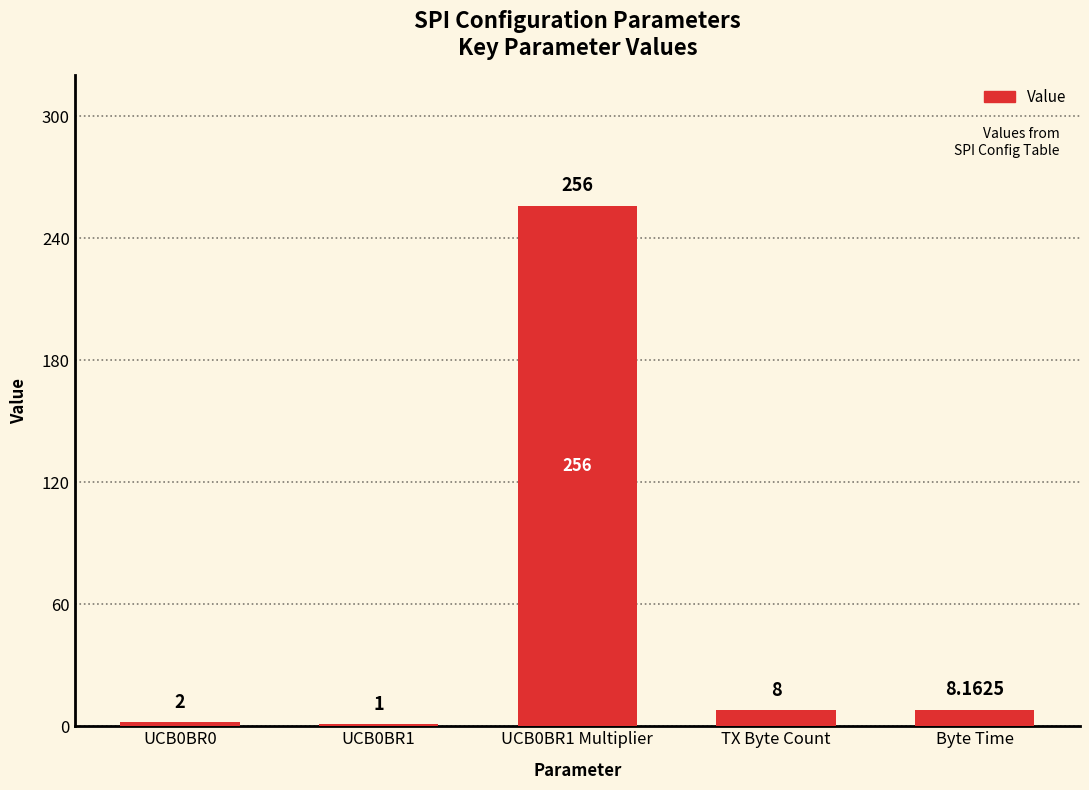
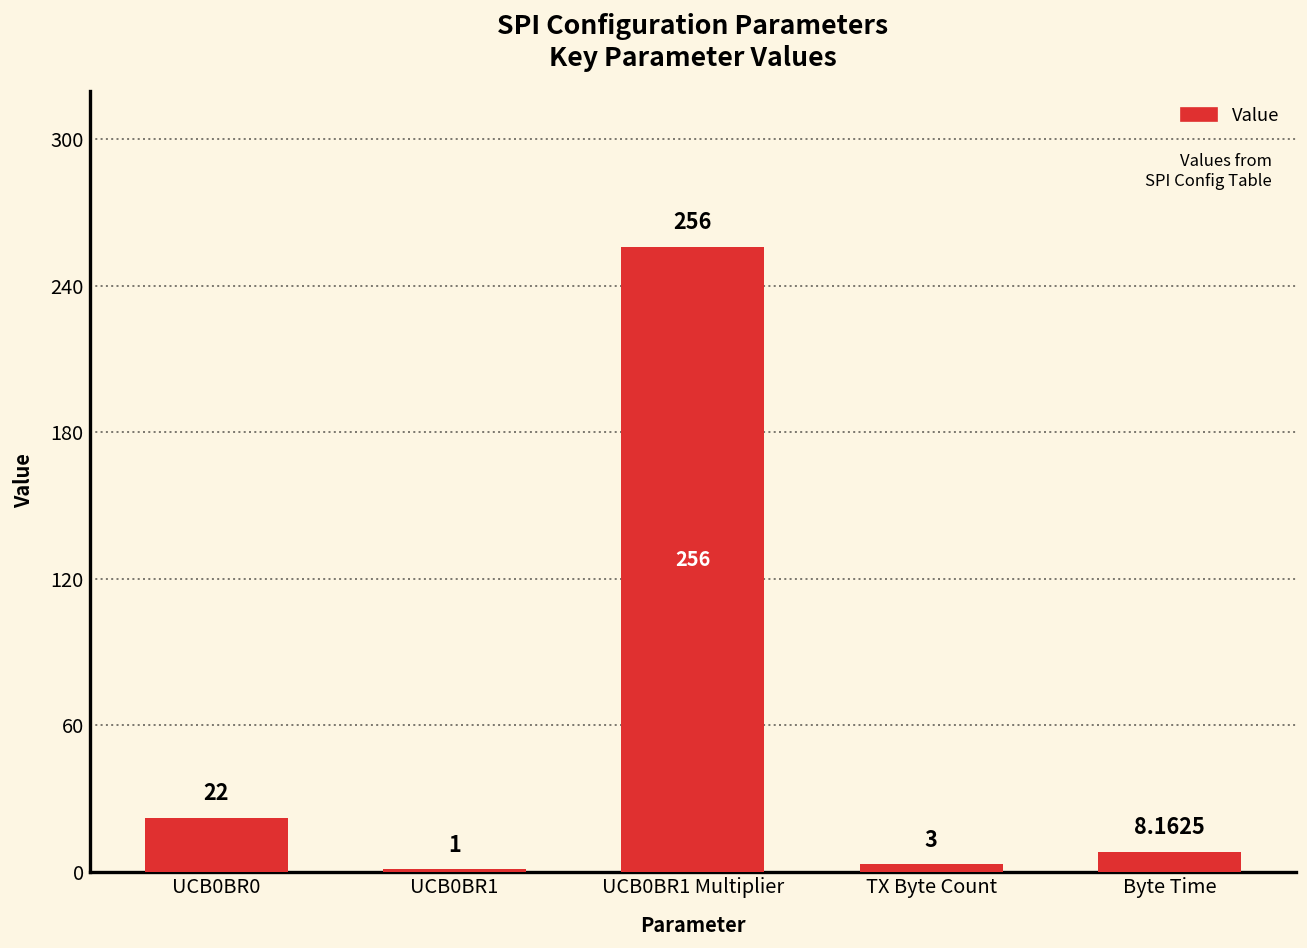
  {
-   "UCB0BR0": 2,
+   "UCB0BR0": 22,
    "UCB0BR1": 1,
    "UCB0BR1 Multiplier": 256,
-   "TX Byte Count": 8,
+   "TX Byte Count": 3,
    "Byte Time": 8.1625
  }
